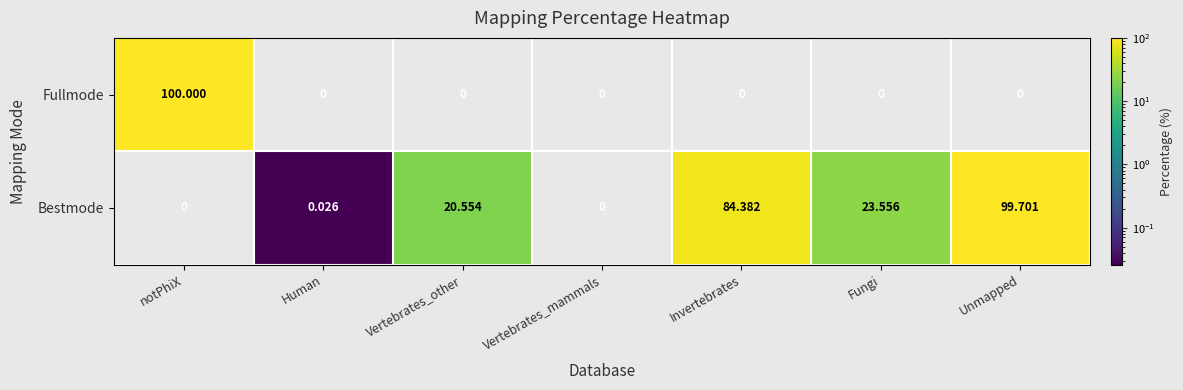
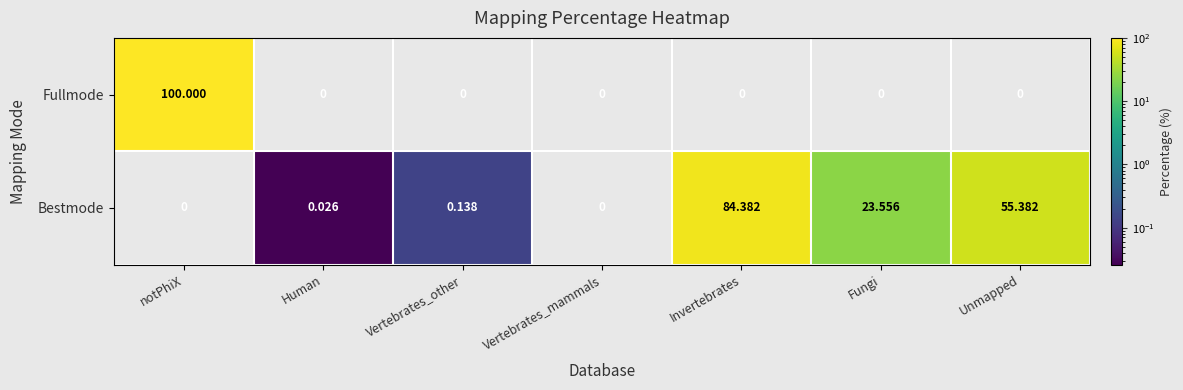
  {
    "Bestmode": {
-     "Vertebrates_other": 20.554,
-     "Unmapped": 99.701
+     "Vertebrates_other": 0.138,
+     "Unmapped": 55.382
    }
  }
